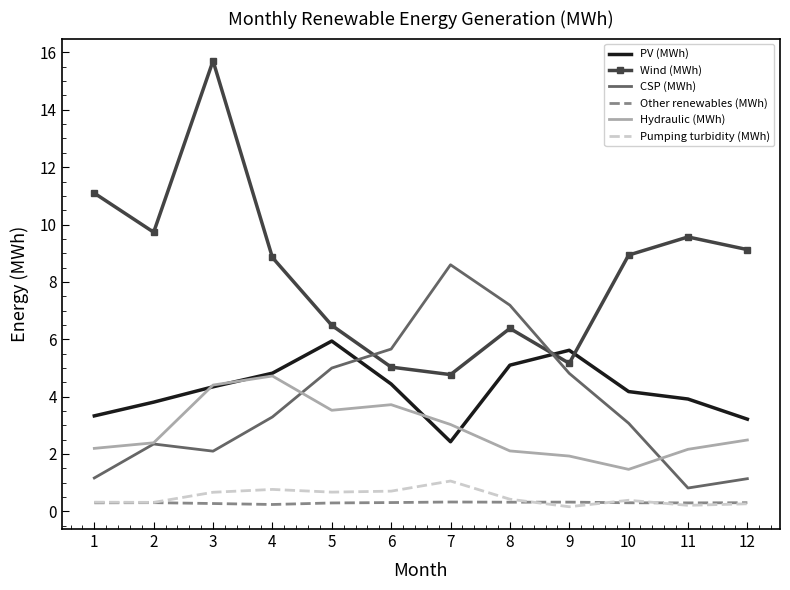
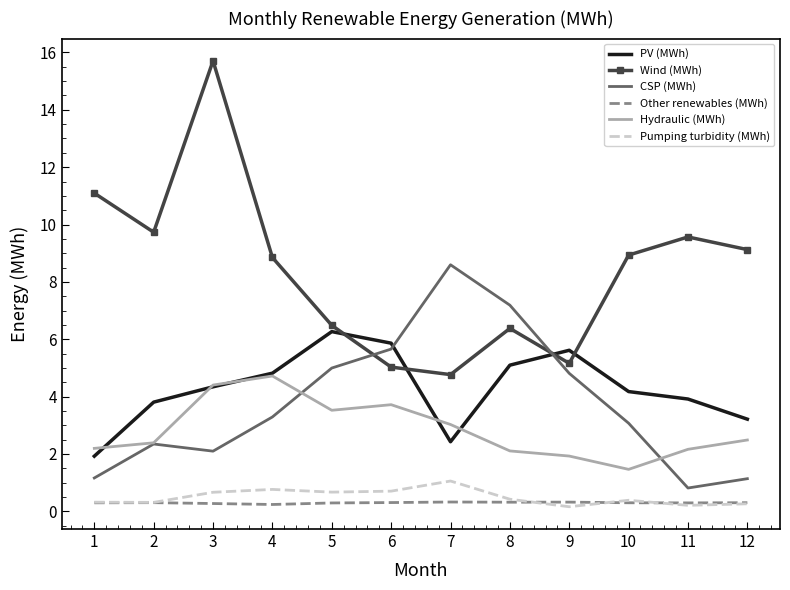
  {
    "PV (MWh)": {
-     "1": 3.3,
+     "1": 1.9,
      "2": 3.8,
      "4": 4.8,
-     "5": 5.9,
-     "6": 4.4,
+     "5": 6.3,
+     "6": 5.9,
      "7": 2.4,
      "8": 5.1,
      "9": 5.6,
      "10": 4.2,
      "11": 3.9,
      "12": 3.2
    }
  }
